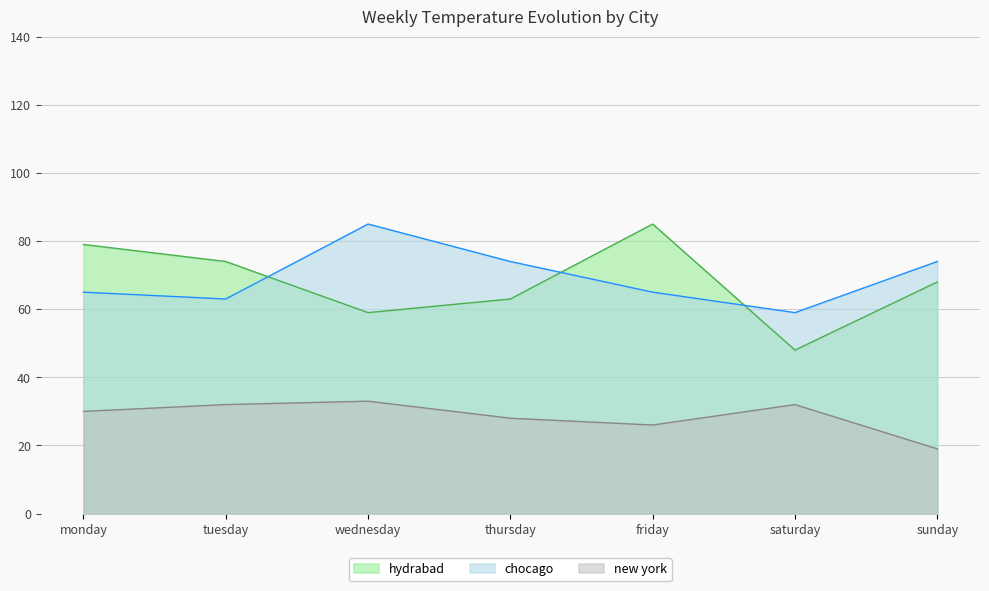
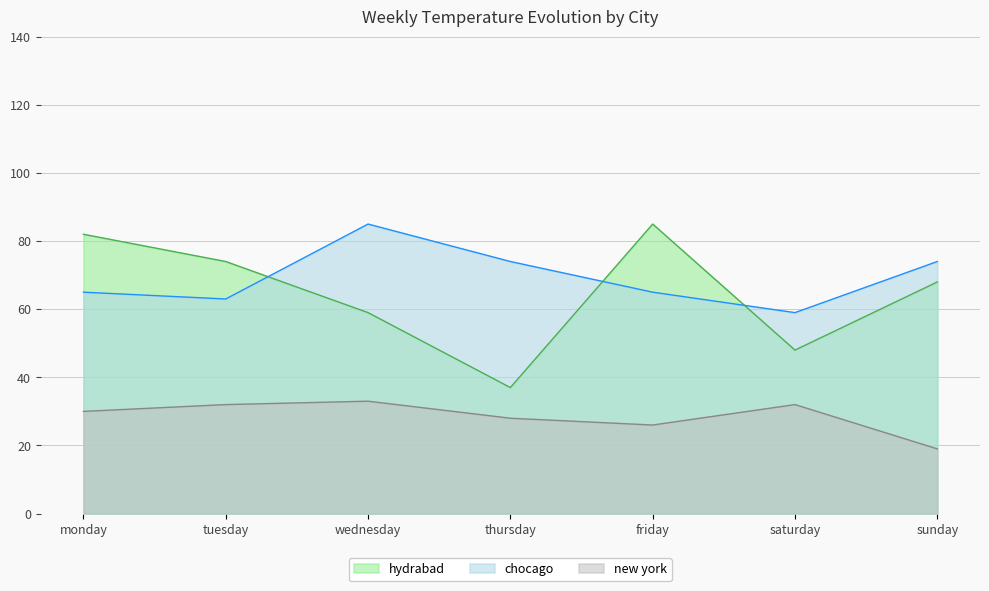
  {
    "hydrabad": {
-     "monday": 79,
+     "monday": 82,
      "tuesday": 74,
      "wednesday": 59,
-     "thursday": 63,
+     "thursday": 37,
      "friday": 85,
      "saturday": 48,
      "sunday": 68
    }
  }
